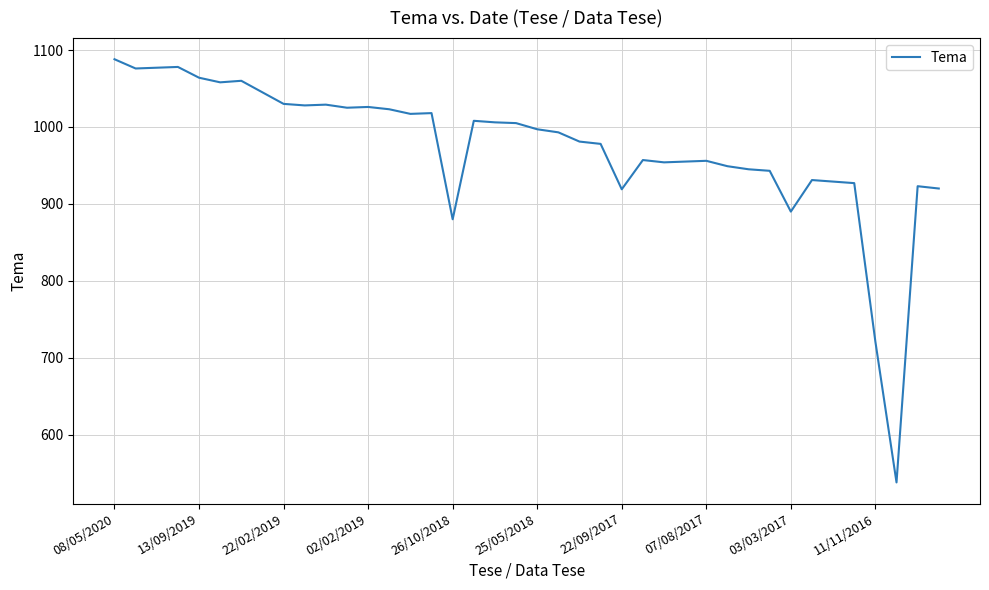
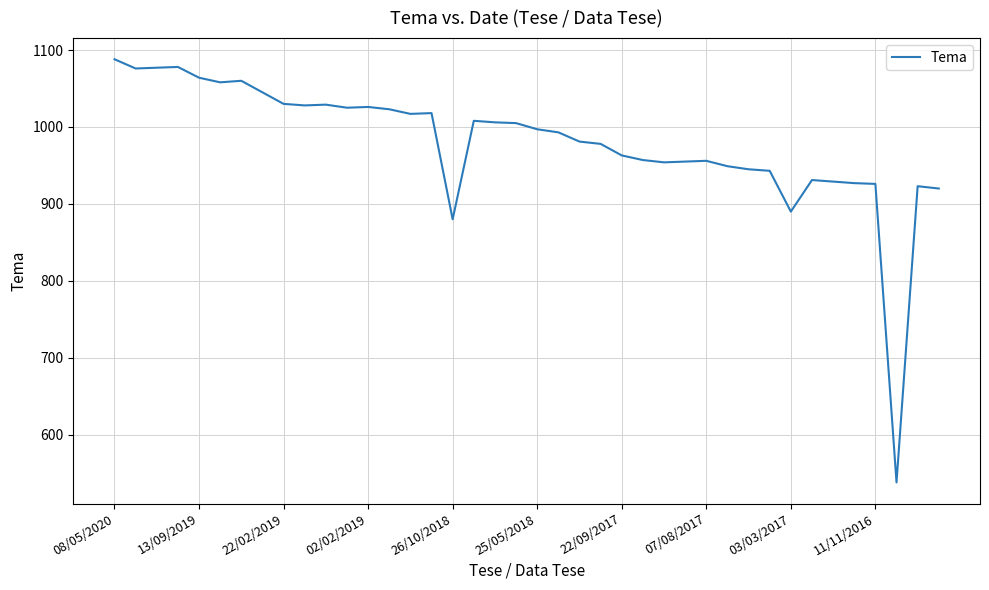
  {
    "08/05/2020": 1090,
    "13/09/2019": 1060,
    "22/02/2019": 1030,
    "26/10/2018": 880,
    "25/05/2018": 1000,
-   "22/09/2017": 920,
+   "22/09/2017": 960,
    "03/03/2017": 890,
-   "11/11/2016": 720
+   "11/11/2016": 930
  }
